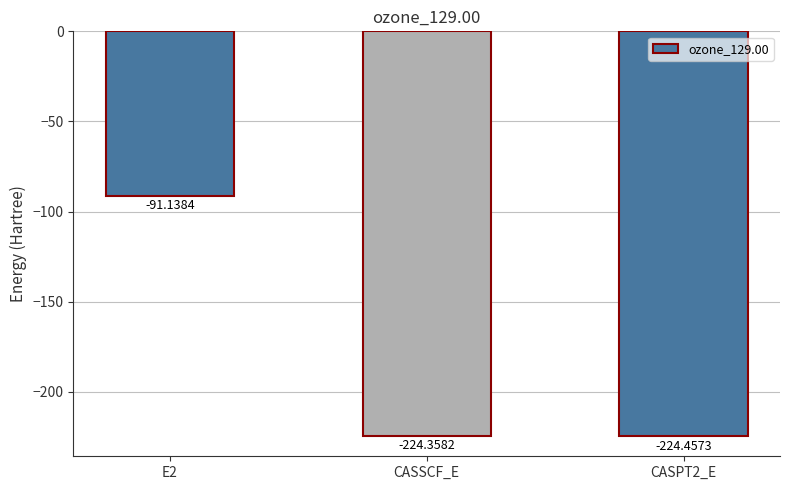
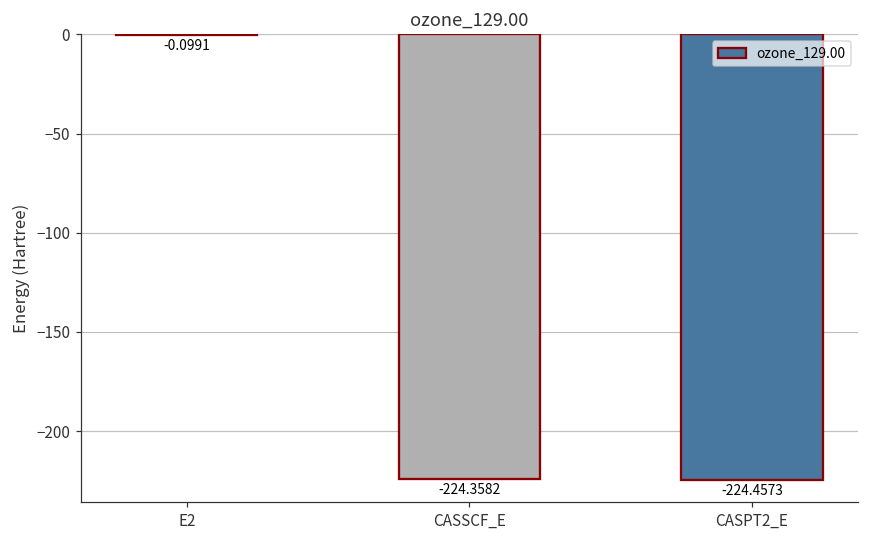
  {
-   "E2": -91.1384,
+   "E2": -0.0991,
    "CASSCF_E": -224.3582,
    "CASPT2_E": -224.4573
  }
